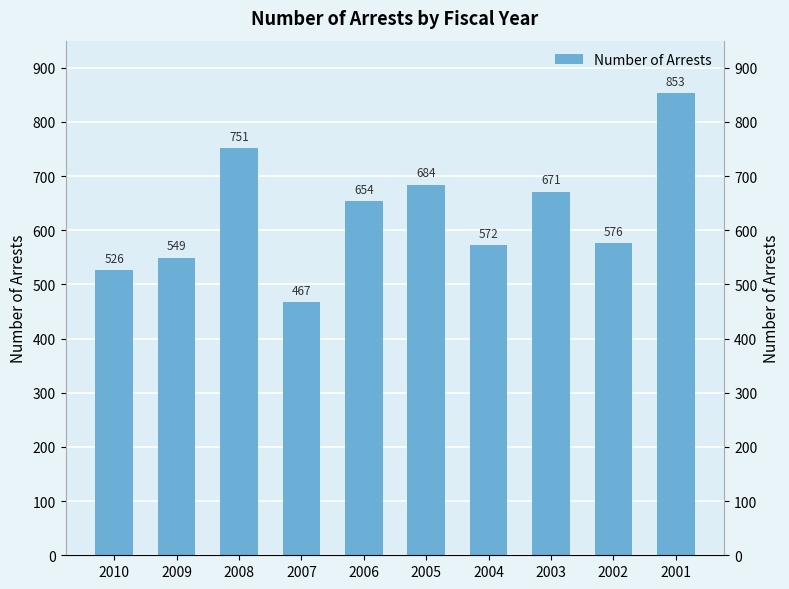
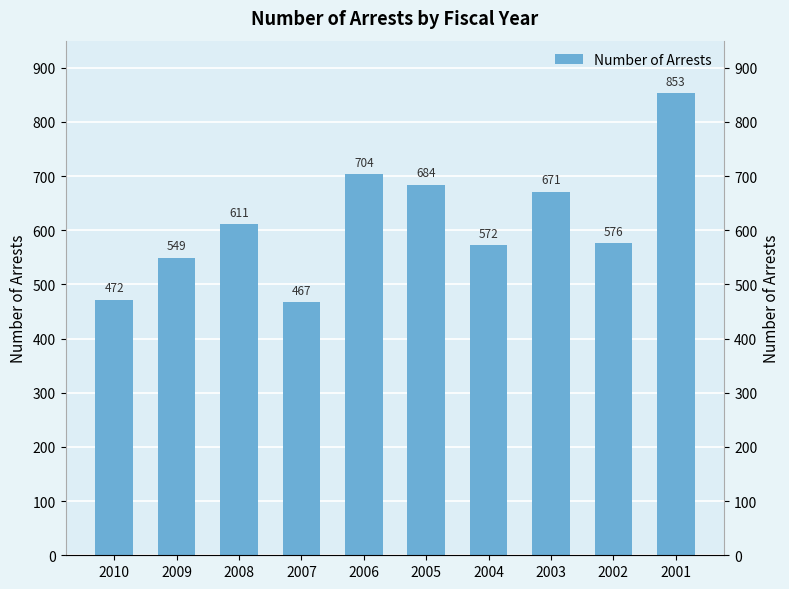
  {
-   "2010": 526,
+   "2010": 472,
    "2009": 549,
-   "2008": 751,
+   "2008": 611,
    "2007": 467,
-   "2006": 654,
+   "2006": 704,
    "2005": 684,
    "2004": 572,
    "2003": 671,
    "2002": 576,
    "2001": 853
  }
